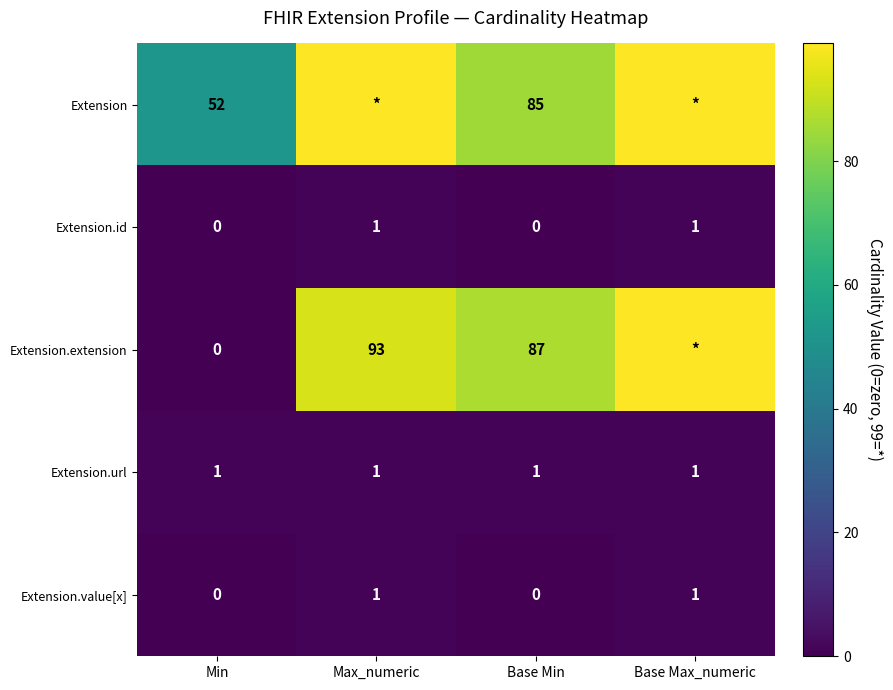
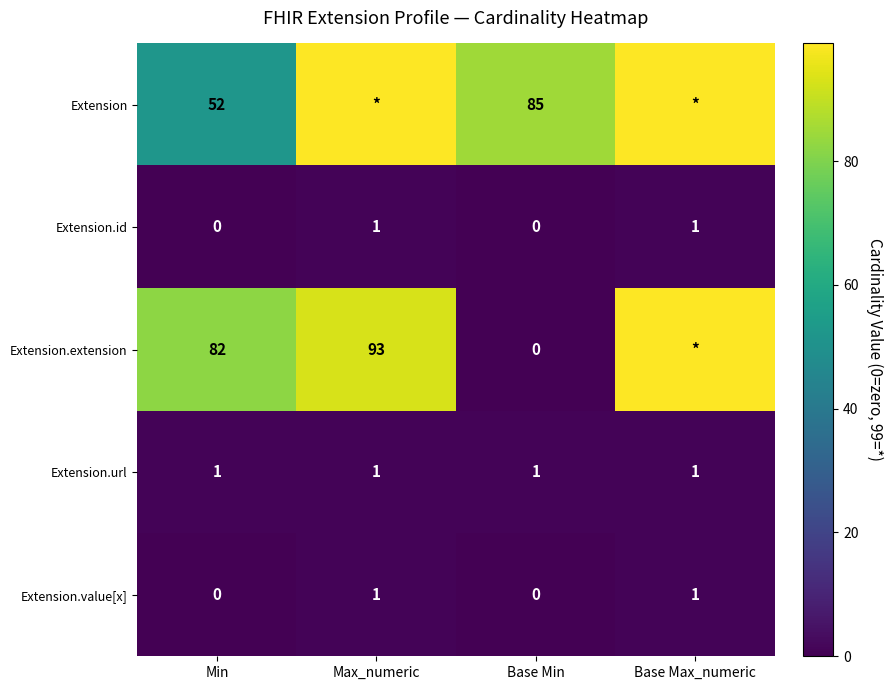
  {
    "Extension": {
      "Min": 52,
      "Base Min": 85
    },
    "Extension.id": {
      "Min": 0,
      "Max_numeric": 1,
      "Base Min": 0,
      "Base Max_numeric": 1
    },
    "Extension.extension": {
-     "Min": 0,
+     "Min": 82,
      "Max_numeric": 93,
-     "Base Min": 87
+     "Base Min": 0
    },
    "Extension.url": {
      "Min": 1,
      "Max_numeric": 1,
      "Base Min": 1,
      "Base Max_numeric": 1
    },
    "Extension.value[x]": {
      "Min": 0,
      "Max_numeric": 1,
      "Base Min": 0,
      "Base Max_numeric": 1
    }
  }
